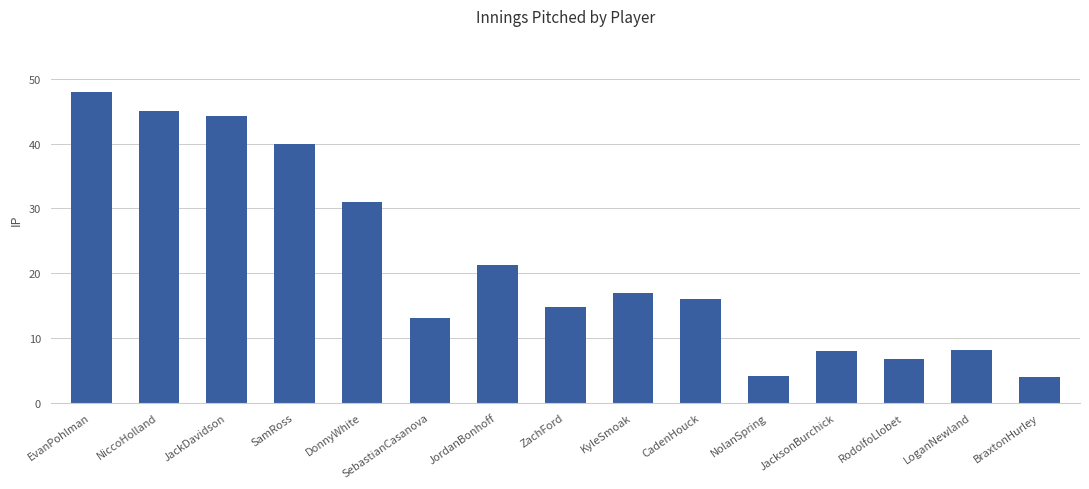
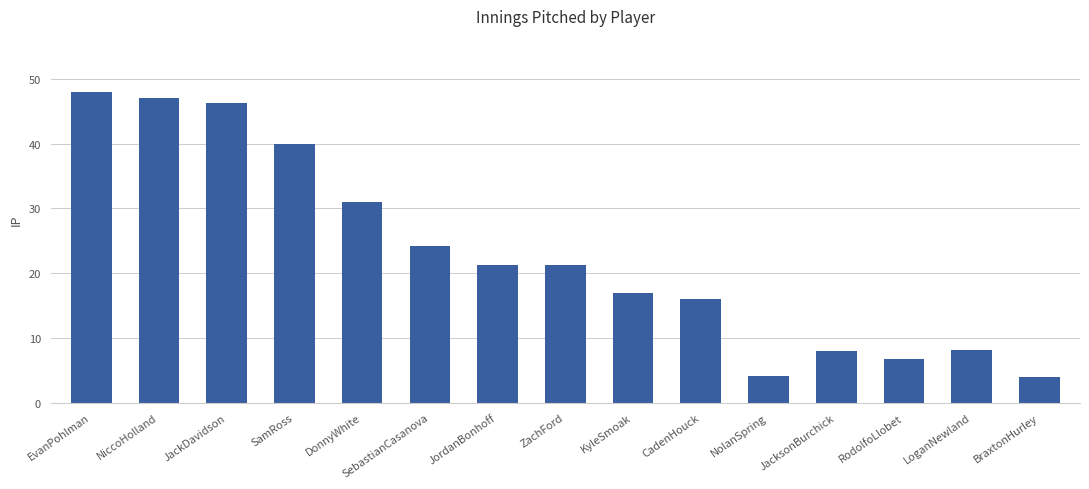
  {
    "EvanPohlman": 48,
-   "NiccoHolland": 45,
-   "JackDavidson": 44,
+   "NiccoHolland": 47,
+   "JackDavidson": 46,
    "SamRoss": 40,
    "DonnyWhite": 31,
-   "SebastianCasanova": 13,
+   "SebastianCasanova": 24,
    "JordanBonhoff": 21,
-   "ZachFord": 15,
+   "ZachFord": 21,
    "KyleSmoak": 17,
    "CadenHouck": 16,
    "NolanSpring": 4,
    "JacksonBurchick": 8,
    "RodolfoLlobet": 7,
    "LoganNewland": 8,
    "BraxtonHurley": 4
  }
